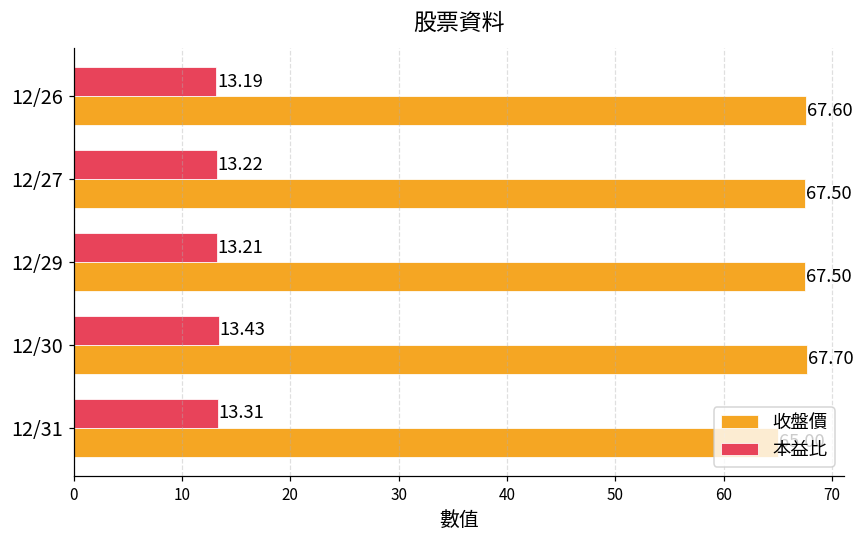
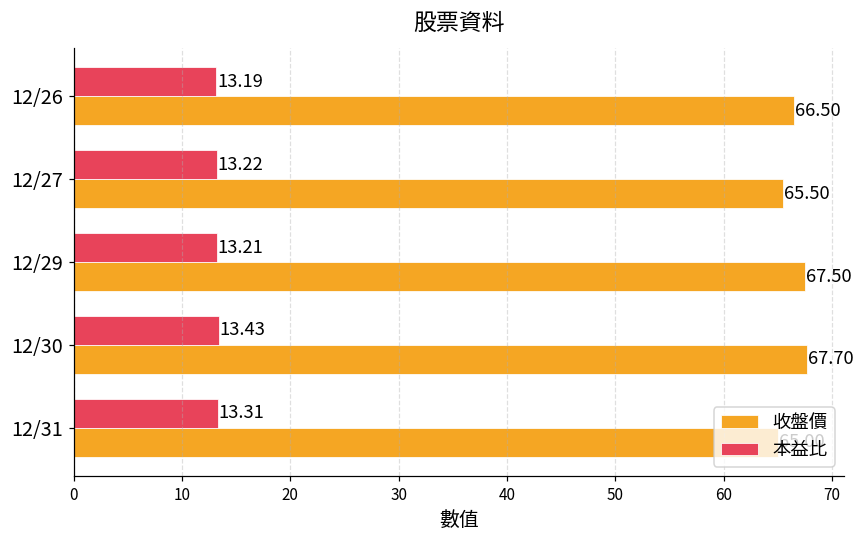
  {
    "收盤價": {
-     "12/26": 67.60,
-     "12/27": 67.50,
+     "12/26": 66.50,
+     "12/27": 65.50,
      "12/29": 67.50,
      "12/30": 67.70
    },
    "本益比": {
      "12/26": 13.19,
      "12/27": 13.22,
      "12/29": 13.21,
      "12/30": 13.43,
      "12/31": 13.31
    }
  }
